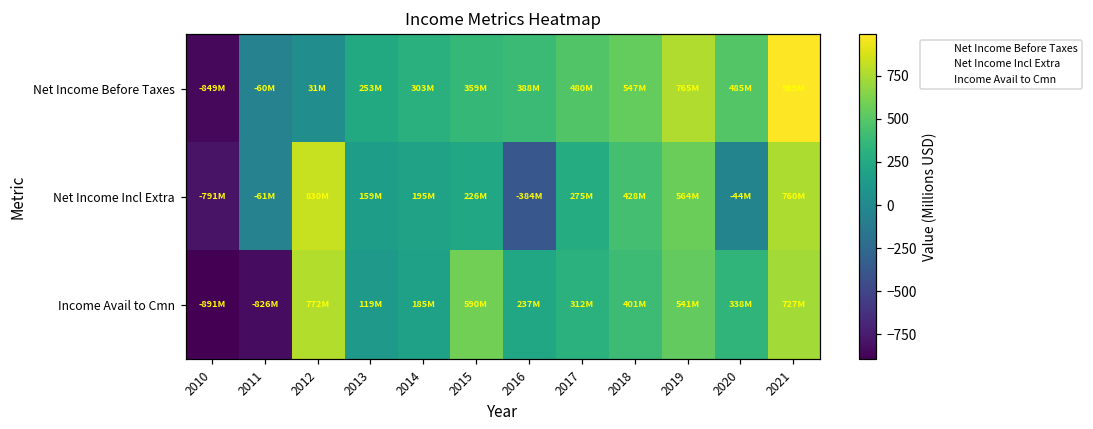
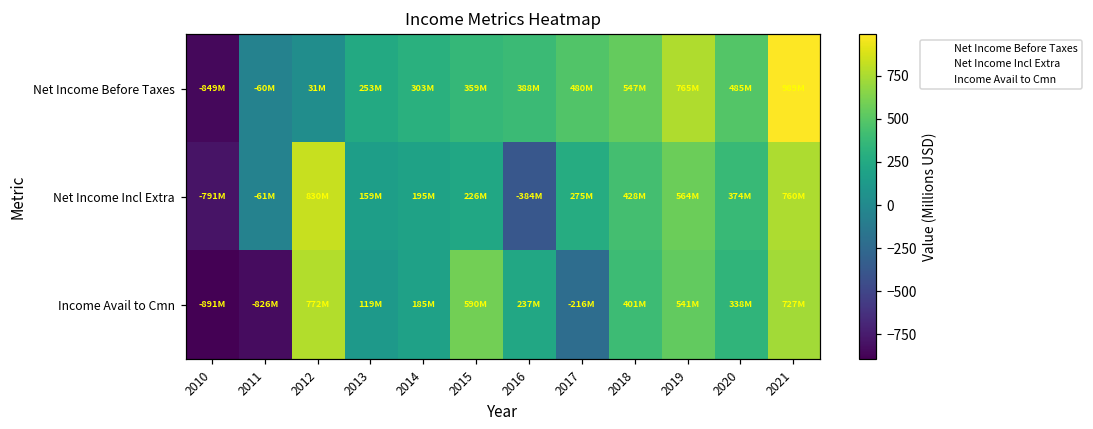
  {
    "Net Income Before Taxes": {
      "2010": "-849M",
      "2011": "-60M",
      "2012": "31M",
      "2013": "253M",
      "2014": "303M",
      "2015": "359M",
      "2016": "388M",
      "2017": "480M",
      "2018": "547M",
      "2019": "765M",
      "2020": "485M"
    },
    "Net Income Incl Extra": {
      "2010": "-791M",
      "2011": "-61M",
      "2012": "830M",
      "2013": "159M",
      "2014": "195M",
      "2015": "226M",
      "2016": "-384M",
      "2017": "275M",
      "2018": "428M",
      "2019": "564M",
-     "2020": "-44M",
+     "2020": "374M",
      "2021": "760M"
    },
    "Income Avail to Cmn": {
      "2010": "-891M",
      "2011": "-826M",
      "2012": "772M",
      "2013": "119M",
      "2014": "185M",
      "2015": "590M",
      "2016": "237M",
-     "2017": "312M",
+     "2017": "-216M",
      "2018": "401M",
      "2019": "541M",
      "2020": "338M",
      "2021": "727M"
    }
  }
